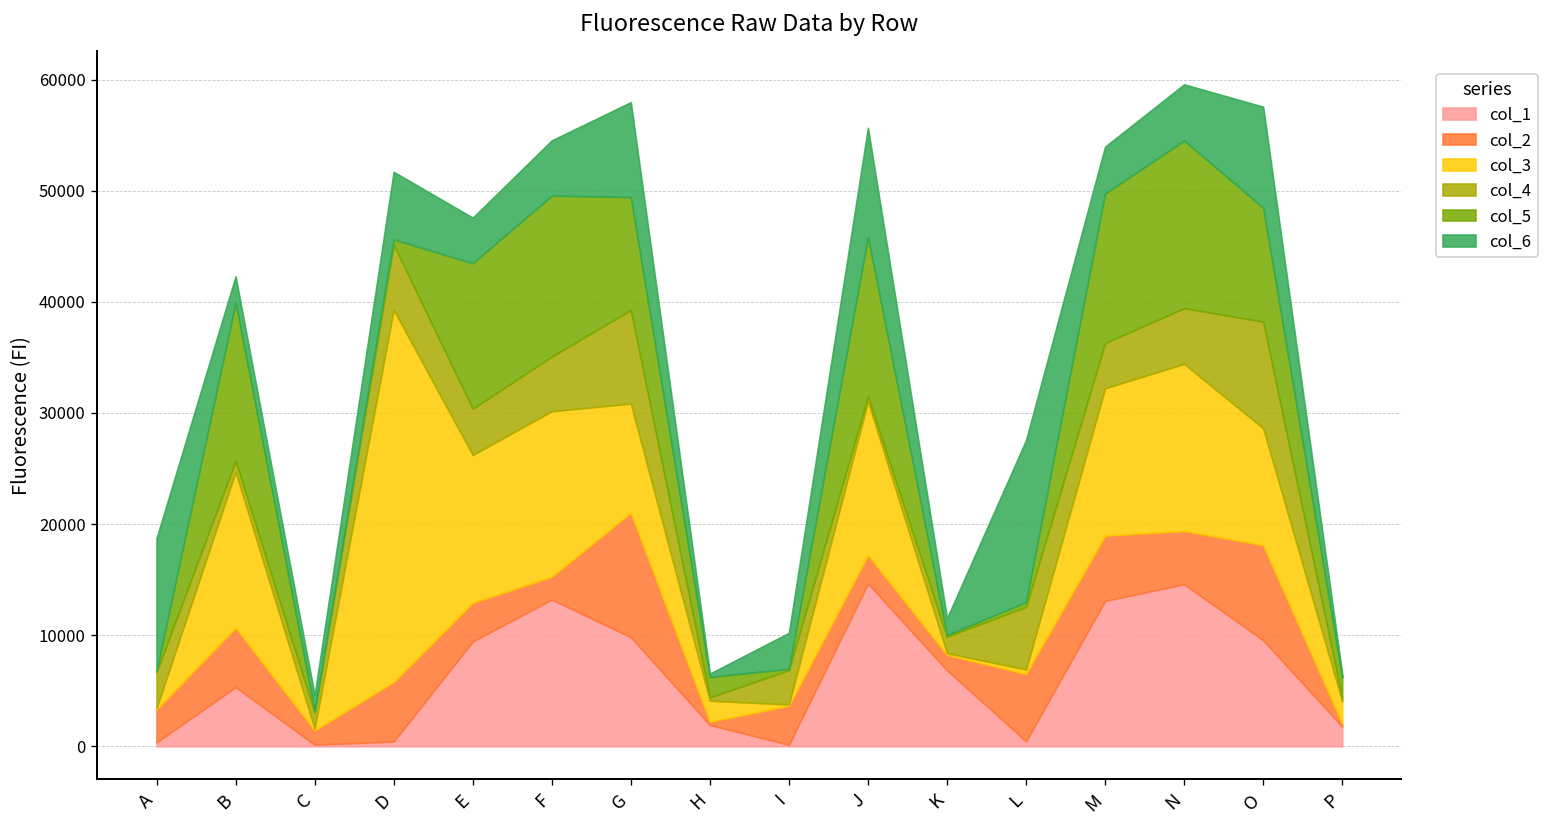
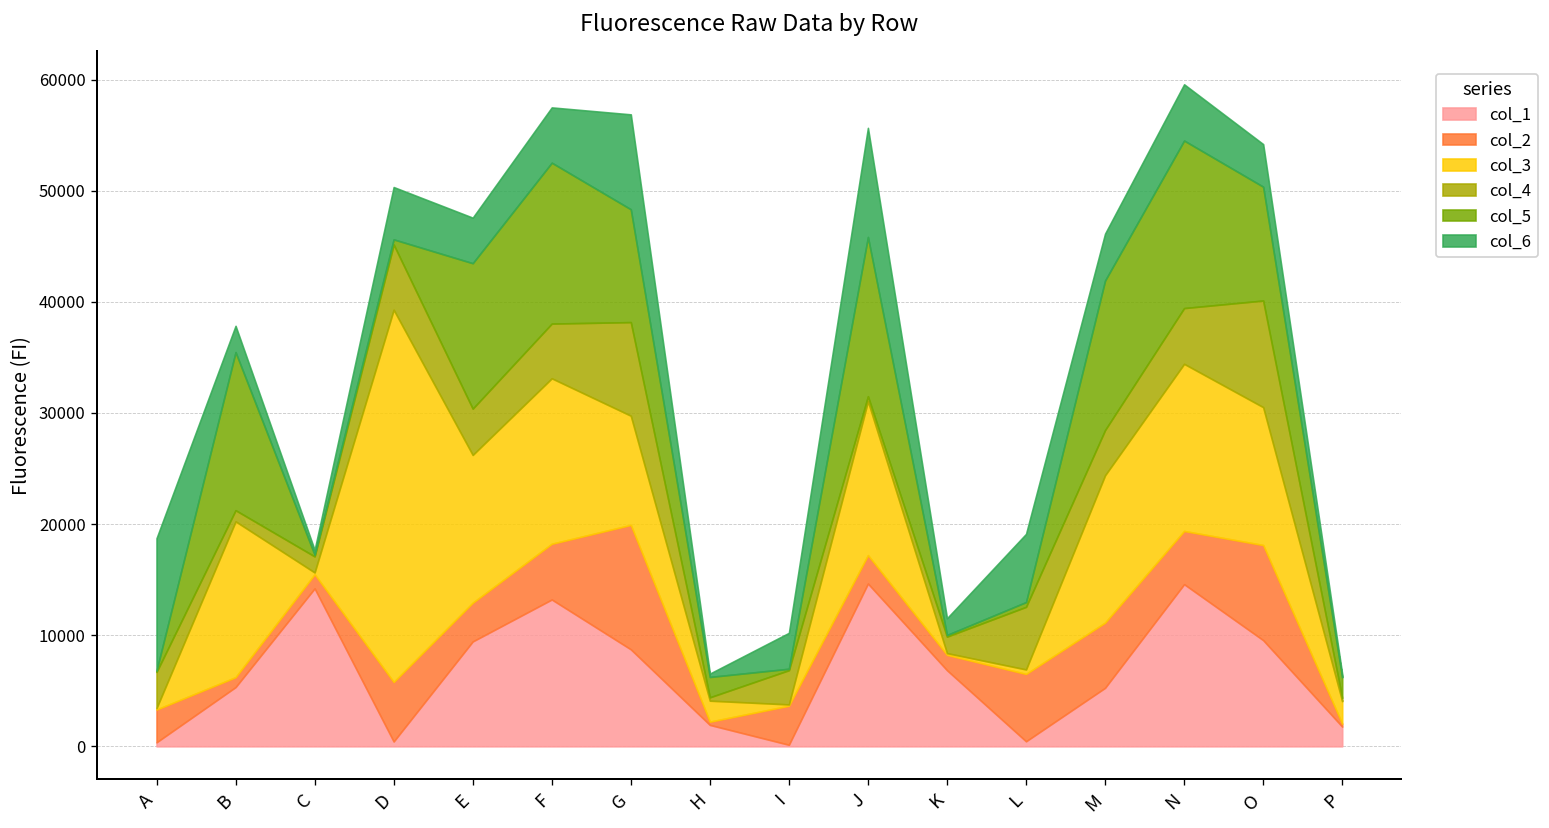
  {
    "col_1": {
      "A": 0,
      "B": 5000,
-     "C": 0,
+     "C": 14000,
      "D": 0,
      "E": 9000,
      "F": 13000,
-     "G": 10000,
+     "G": 9000,
      "H": 2000,
      "J": 15000,
      "K": 7000,
      "L": 0,
-     "M": 13000,
+     "M": 5000,
      "N": 15000,
      "O": 10000
    },
    "col_2": {
-     "B": 5000,
+     "B": 1000,
      "D": 5000,
      "E": 3000,
-     "F": 2000,
+     "F": 5000,
      "G": 11000,
      "H": 0,
      "J": 3000,
      "L": 6000,
      "M": 6000,
      "N": 5000,
      "O": 9000
    },
    "col_3": {
      "B": 14000,
      "D": 34000,
      "E": 13000,
      "F": 15000,
      "G": 10000,
      "H": 2000,
      "J": 14000,
      "L": 0,
      "M": 13000,
      "N": 15000,
-     "O": 11000,
+     "O": 12000,
      "P": 2000
    },
    "col_6": {
      "A": 12000,
      "B": 2000,
-     "C": 1000,
-     "D": 6000,
+     "C": 0,
+     "D": 5000,
      "E": 4000,
      "F": 5000,
      "G": 9000,
      "H": 0,
      "I": 3000,
      "J": 10000,
      "K": 2000,
-     "L": 15000,
+     "L": 6000,
      "M": 4000,
      "N": 5000,
-     "O": 9000,
+     "O": 4000,
      "P": 0
    }
  }
